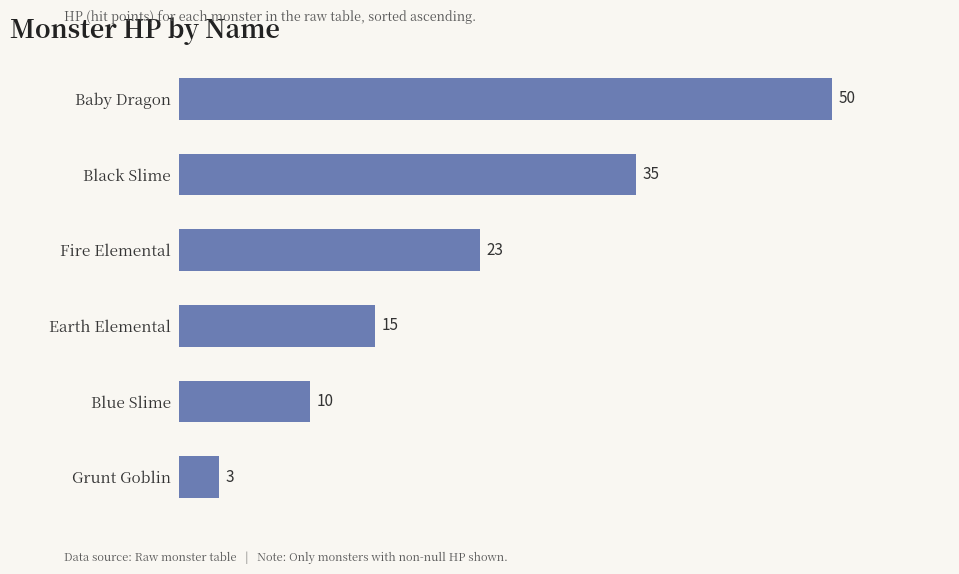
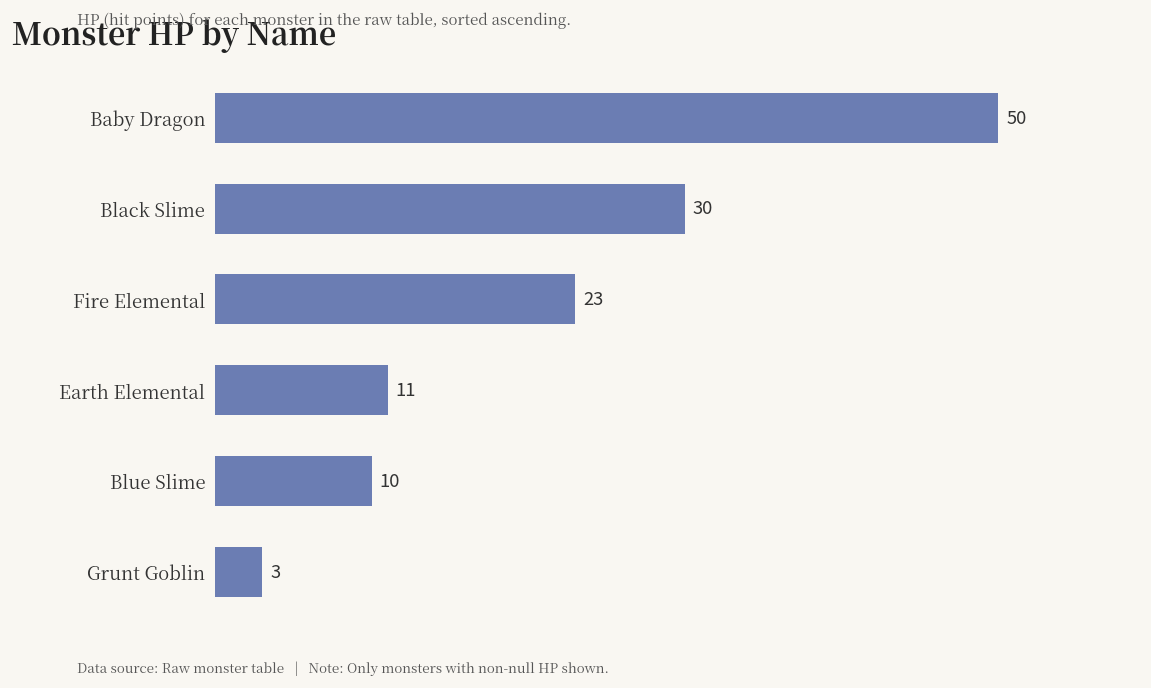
  {
    "Baby Dragon": 50,
-   "Black Slime": 35,
+   "Black Slime": 30,
    "Fire Elemental": 23,
-   "Earth Elemental": 15,
+   "Earth Elemental": 11,
    "Blue Slime": 10,
    "Grunt Goblin": 3
  }
